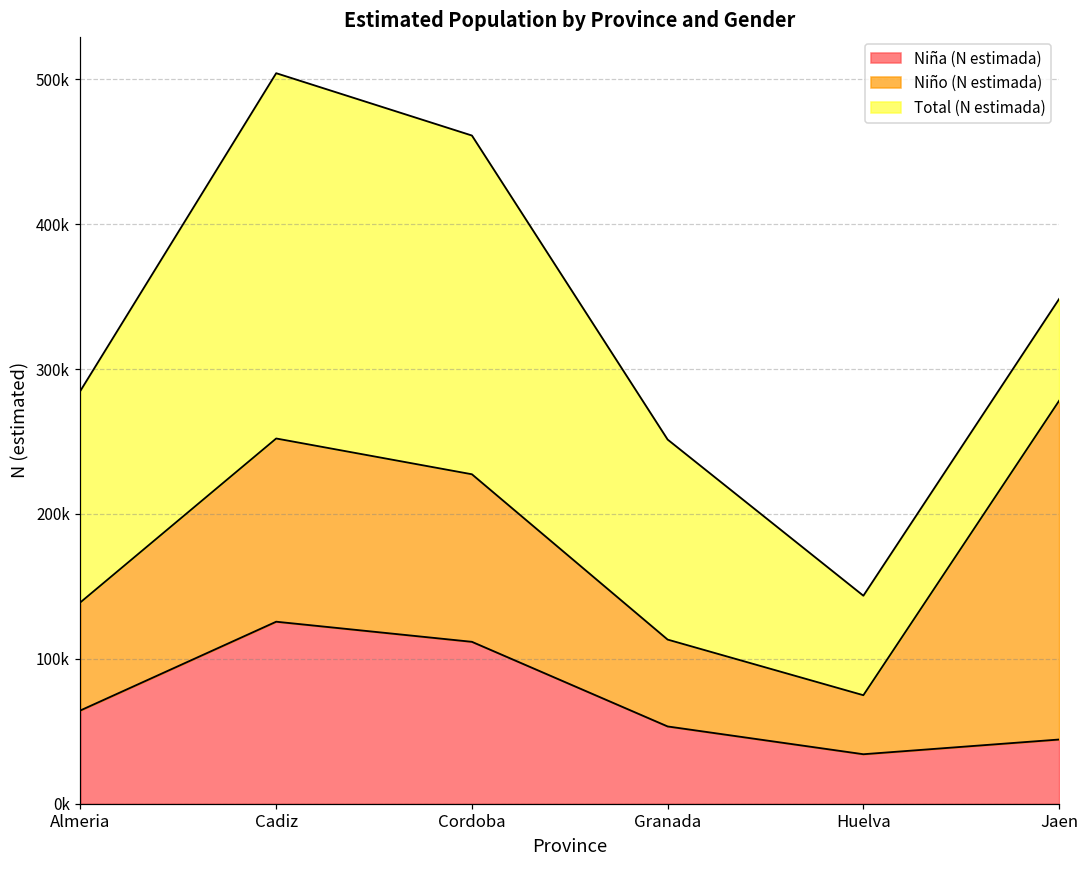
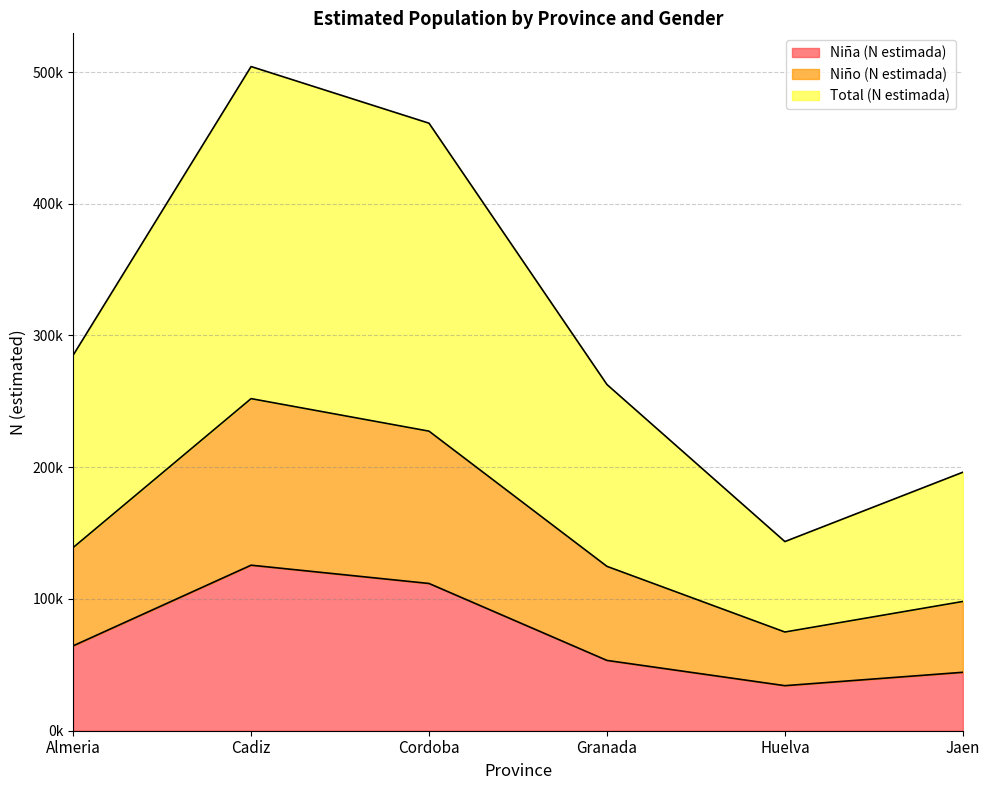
  {
    "Niña (N estimada)": {
      "Almeria": 64000,
      "Cadiz": 126000,
      "Cordoba": 112000,
      "Granada": 53000,
      "Huelva": 34000,
      "Jaen": 44000
    },
    "Niño (N estimada)": {
      "Almeria": 75000,
      "Cadiz": 126000,
      "Cordoba": 116000,
-     "Granada": 60000,
+     "Granada": 71000,
      "Huelva": 41000,
-     "Jaen": 234000
+     "Jaen": 54000
    },
    "Total (N estimada)": {
      "Almeria": 146000,
      "Cadiz": 252000,
      "Cordoba": 234000,
      "Granada": 138000,
      "Huelva": 69000,
-     "Jaen": 70000
+     "Jaen": 98000
    }
  }
